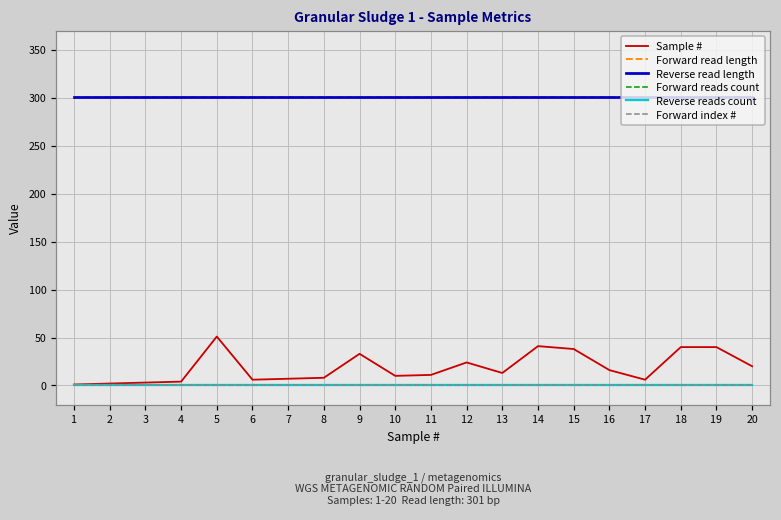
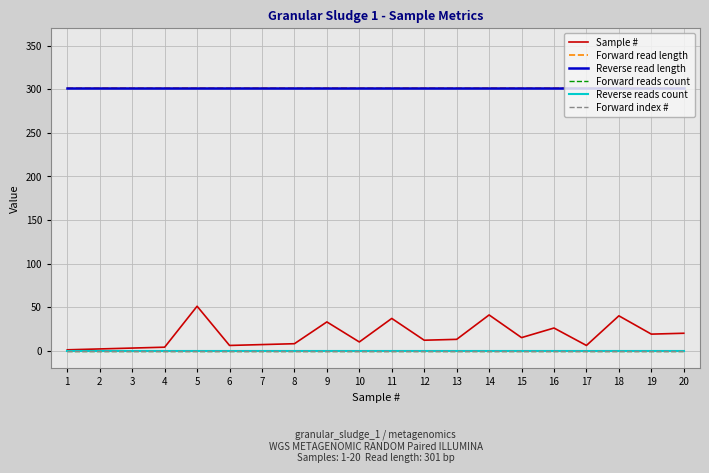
  {
    "Sample #": {
      "3": 0,
      "4": 0,
      "5": 50,
      "6": 10,
      "7": 10,
      "8": 10,
      "9": 30,
      "10": 10,
-     "11": 10,
-     "12": 20,
+     "11": 40,
+     "12": 10,
      "13": 10,
      "14": 40,
-     "15": 40,
-     "16": 20,
+     "15": 20,
+     "16": 30,
      "17": 10,
      "18": 40,
-     "19": 40,
+     "19": 20,
      "20": 20
    },
    "Reverse read length": {
      "1": 300,
      "2": 300,
      "3": 300,
      "4": 300,
      "5": 300,
      "6": 300,
      "7": 300,
      "8": 300,
      "9": 300,
      "10": 300,
      "11": 300,
      "12": 300,
      "13": 300,
      "14": 300,
      "15": 300,
      "16": 300
    },
    "Forward index #": {
      "3": 0,
      "4": 0,
      "5": 0,
      "6": 0,
      "7": 0,
      "8": 0,
      "9": 0,
      "10": 0,
      "11": 0,
      "12": 0,
      "13": 0,
      "14": 0,
      "15": 0,
      "16": 0,
      "17": 0,
      "18": 0,
      "19": 0,
      "20": 0
    }
  }
